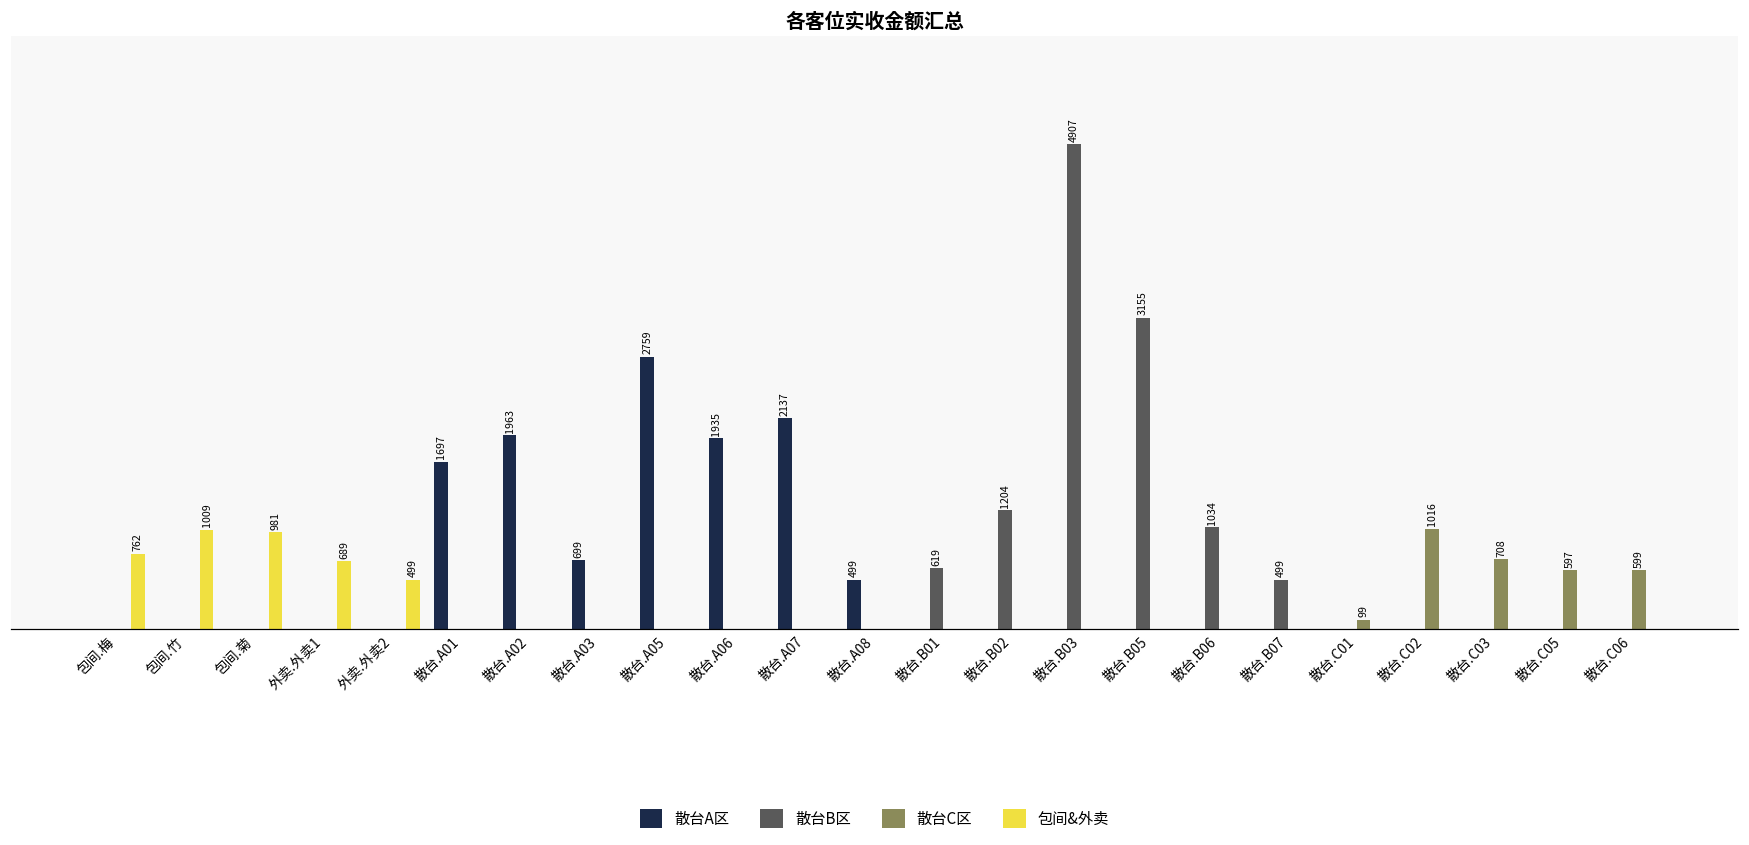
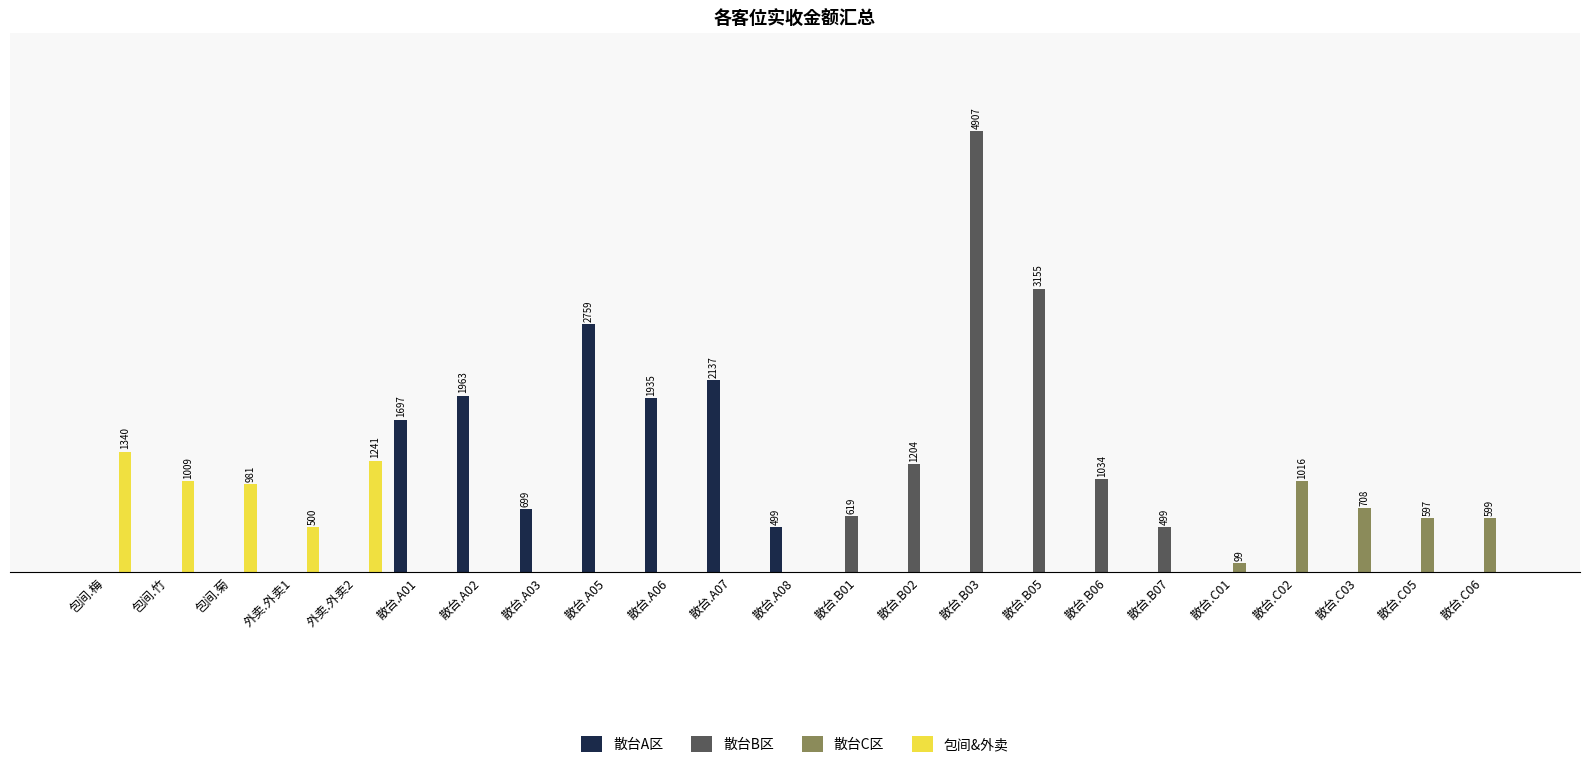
  {
    "散台A区": {
      "散台.A01": 1697,
      "散台.A02": 1963,
      "散台.A03": 699,
      "散台.A05": 2759,
      "散台.A06": 1935,
      "散台.A07": 2137,
      "散台.A08": 499
    },
    "散台B区": {
      "散台.B01": 619,
      "散台.B02": 1204,
      "散台.B03": 4907,
      "散台.B05": 3155,
      "散台.B06": 1034,
      "散台.B07": 499
    },
    "散台C区": {
      "散台.C01": 99,
      "散台.C02": 1016,
      "散台.C03": 708,
      "散台.C05": 597,
      "散台.C06": 599
    },
    "包间&外卖": {
-     "包间.梅": 762,
+     "包间.梅": 1340,
      "包间.竹": 1009,
      "包间.菊": 981,
-     "外卖.外卖1": 689,
-     "外卖.外卖2": 499
+     "外卖.外卖1": 500,
+     "外卖.外卖2": 1241
    }
  }
